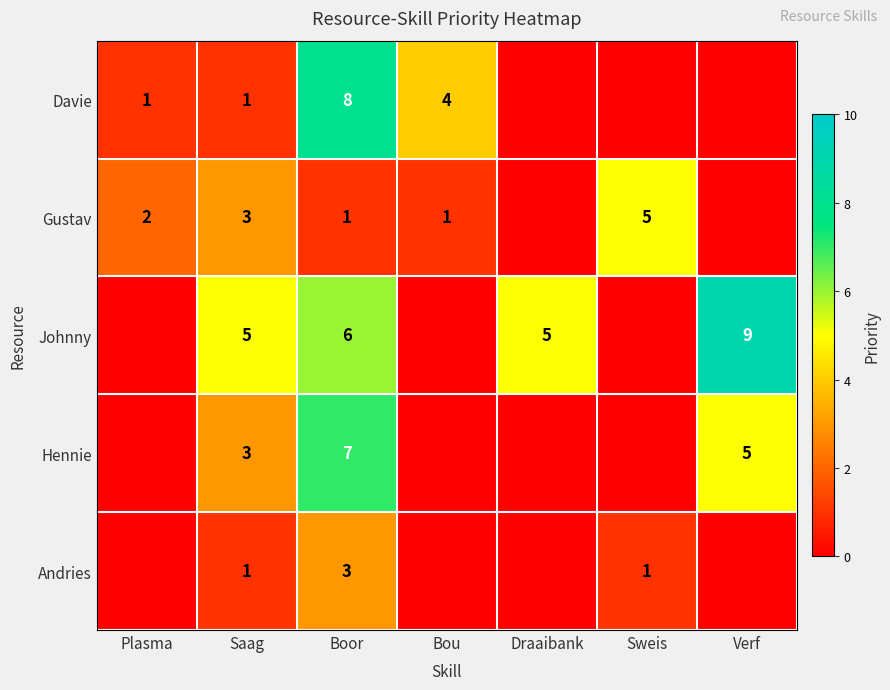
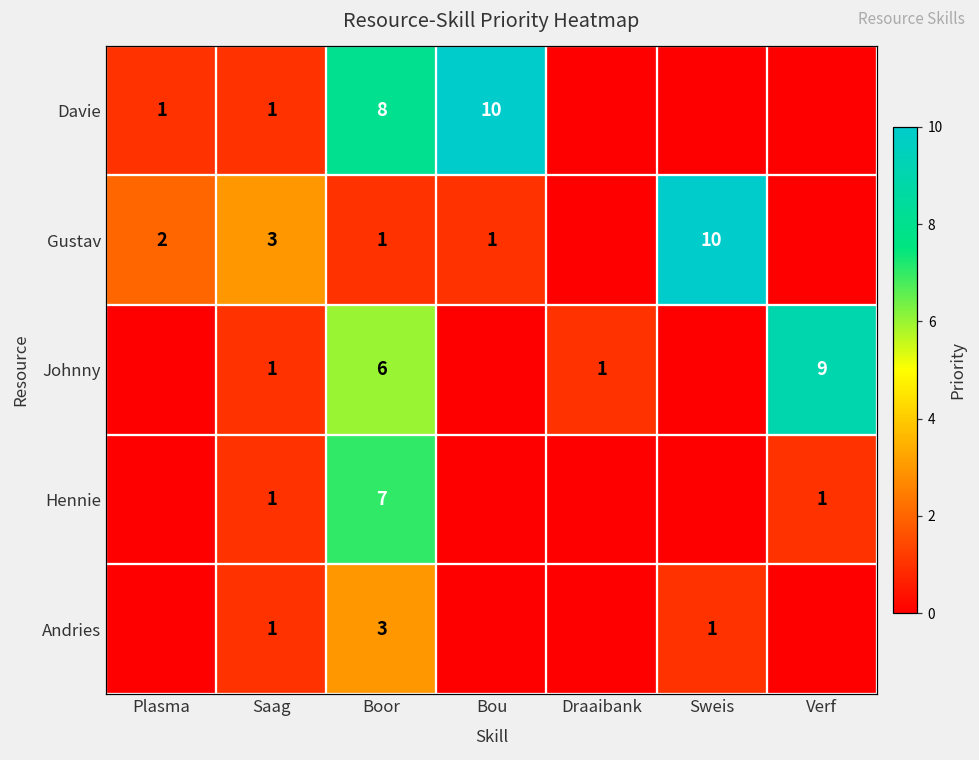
  {
    "Davie": {
      "Plasma": 1,
      "Saag": 1,
      "Boor": 8,
-     "Bou": 4
+     "Bou": 10
    },
    "Gustav": {
      "Plasma": 2,
      "Saag": 3,
      "Boor": 1,
      "Bou": 1,
-     "Sweis": 5
+     "Sweis": 10
    },
    "Johnny": {
-     "Saag": 5,
+     "Saag": 1,
      "Boor": 6,
-     "Draaibank": 5,
+     "Draaibank": 1,
      "Verf": 9
    },
    "Hennie": {
-     "Saag": 3,
+     "Saag": 1,
      "Boor": 7,
-     "Verf": 5
+     "Verf": 1
    },
    "Andries": {
      "Saag": 1,
      "Boor": 3,
      "Sweis": 1
    }
  }
